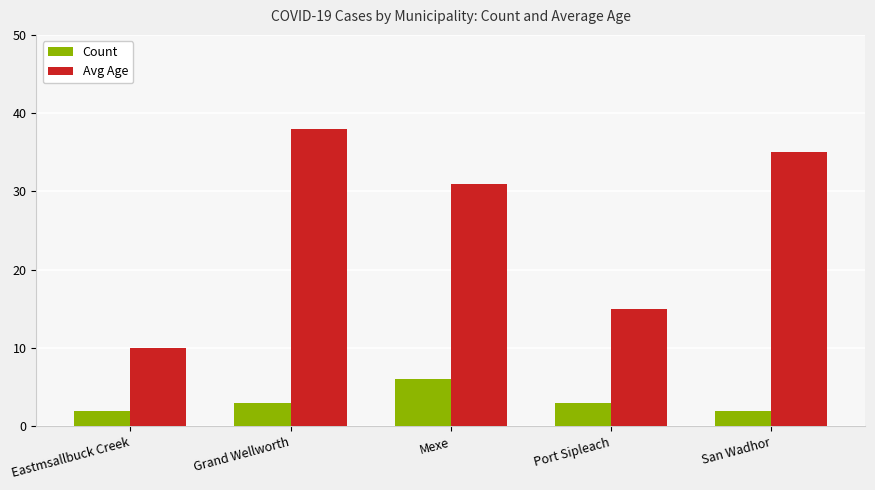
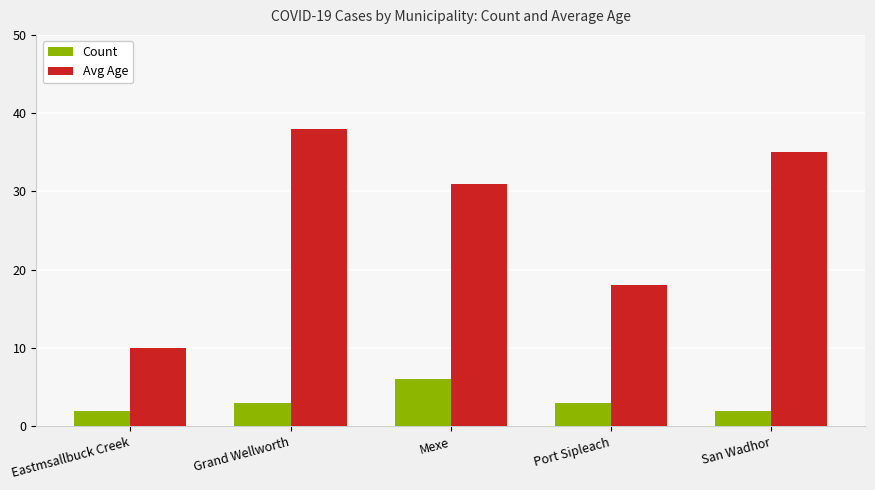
  {
    "Count": {
      "Eastmsallbuck Creek": 2,
      "Grand Wellworth": 3,
      "Mexe": 6,
      "Port Sipleach": 3,
      "San Wadhor": 2
    },
    "Avg Age": {
      "Eastmsallbuck Creek": 10,
      "Grand Wellworth": 38,
      "Mexe": 31,
-     "Port Sipleach": 15,
+     "Port Sipleach": 18,
      "San Wadhor": 35
    }
  }
